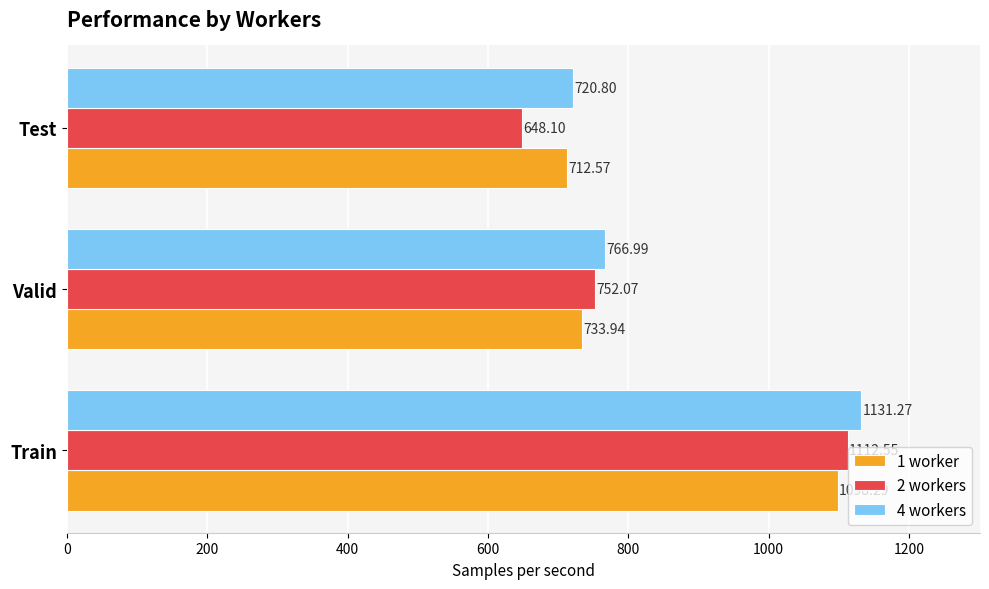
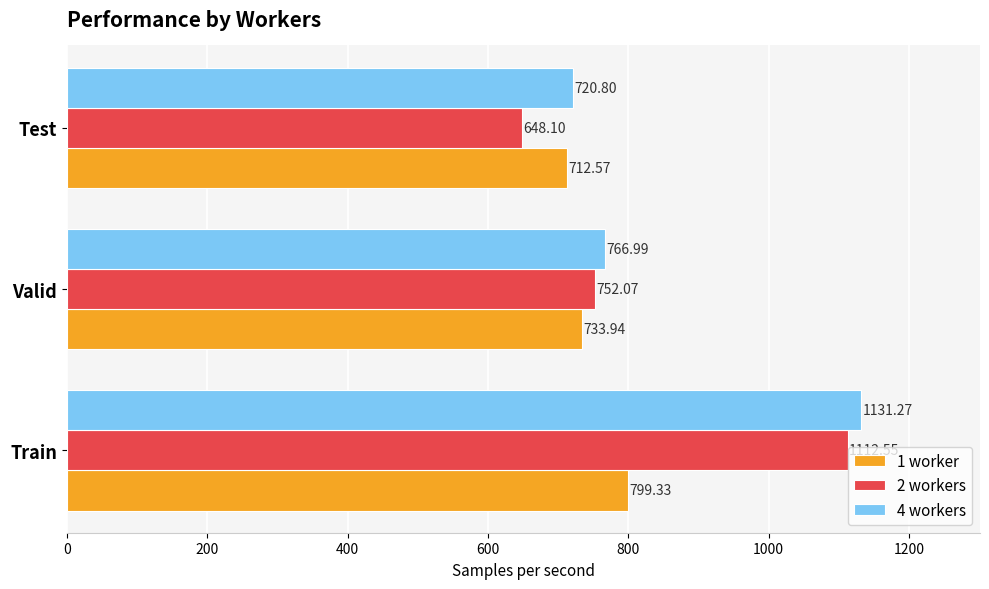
  {
    "1 worker": {
-     "Train": 1100
+     "Train": 800
    },
    "2 workers": {
      "Test": 648.10,
      "Valid": 752.07
    },
    "4 workers": {
      "Test": 720.80,
      "Valid": 766.99,
      "Train": 1131.27
    }
  }
